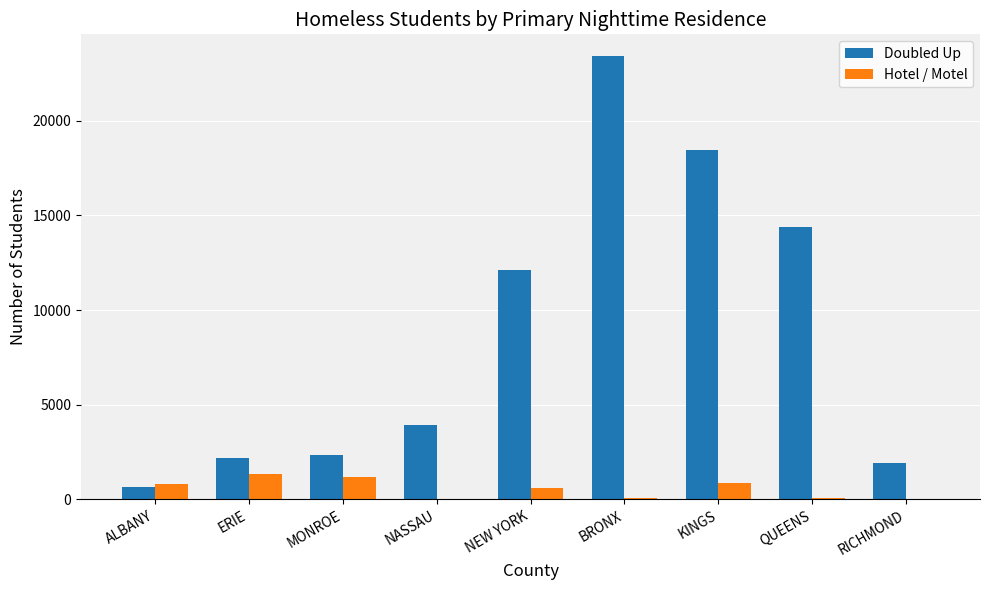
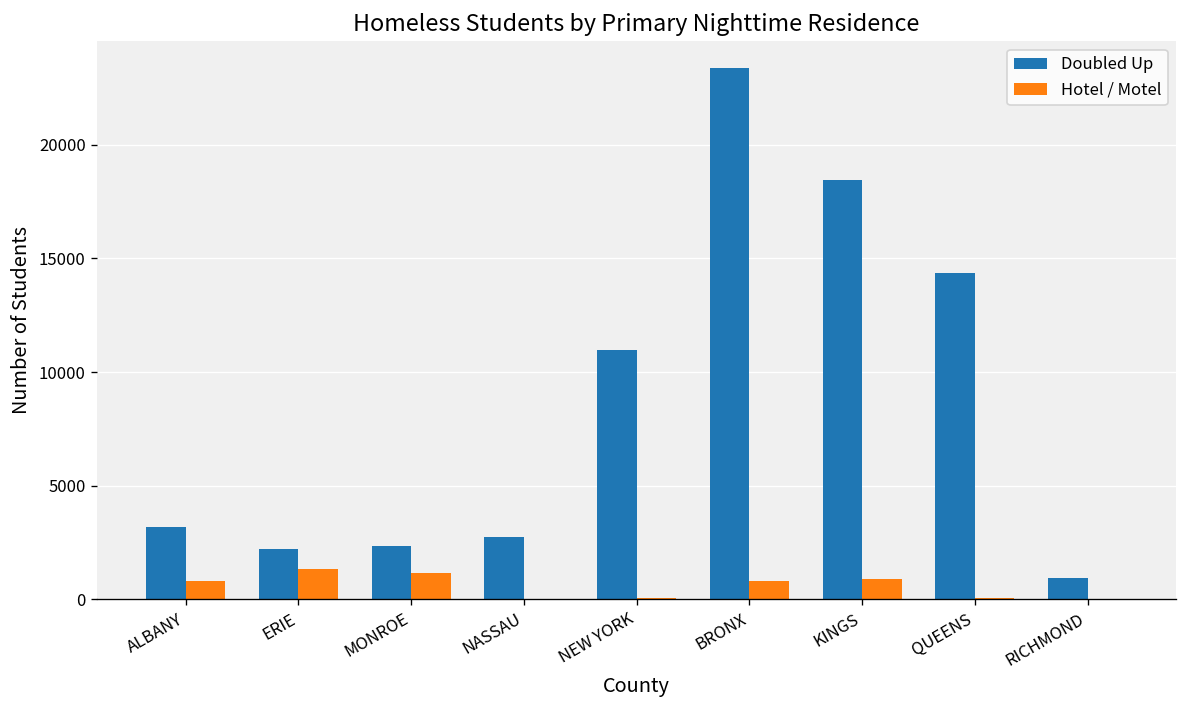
  {
    "Doubled Up": {
-     "ALBANY": 600,
+     "ALBANY": 3200,
      "ERIE": 2200,
      "MONROE": 2400,
-     "NASSAU": 3900,
-     "NEW YORK": 12100,
+     "NASSAU": 2700,
+     "NEW YORK": 11000,
      "BRONX": 23400,
      "KINGS": 18500,
      "QUEENS": 14400,
-     "RICHMOND": 1900
+     "RICHMOND": 900
    },
    "Hotel / Motel": {
      "ALBANY": 800,
      "ERIE": 1300,
      "MONROE": 1200,
      "NASSAU": 0,
-     "NEW YORK": 600,
-     "BRONX": 100,
+     "NEW YORK": 100,
+     "BRONX": 800,
      "KINGS": 900
    }
  }
